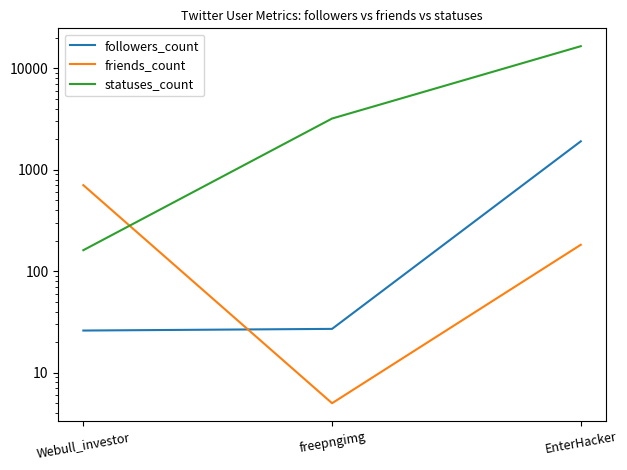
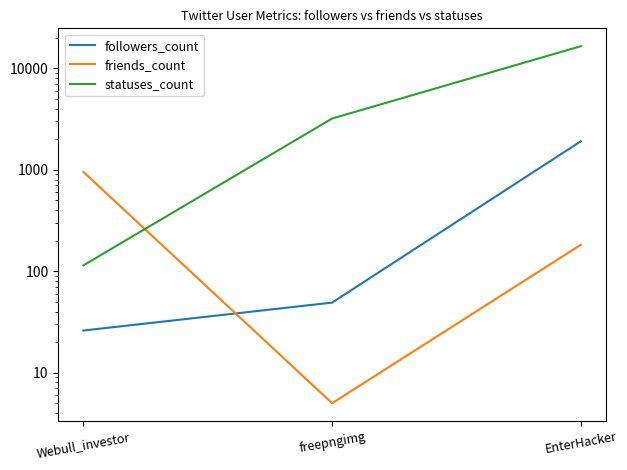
  {
    "followers_count": {
      "Webull_investor": 26,
-     "freepngimg": 27,
+     "freepngimg": 50,
      "EnterHacker": 1900
    },
    "friends_count": {
-     "Webull_investor": 700,
+     "Webull_investor": 1000,
      "freepngimg": 5,
      "EnterHacker": 180
    },
    "statuses_count": {
-     "Webull_investor": 160,
+     "Webull_investor": 110,
      "freepngimg": 3200,
      "EnterHacker": 16000
    }
  }
